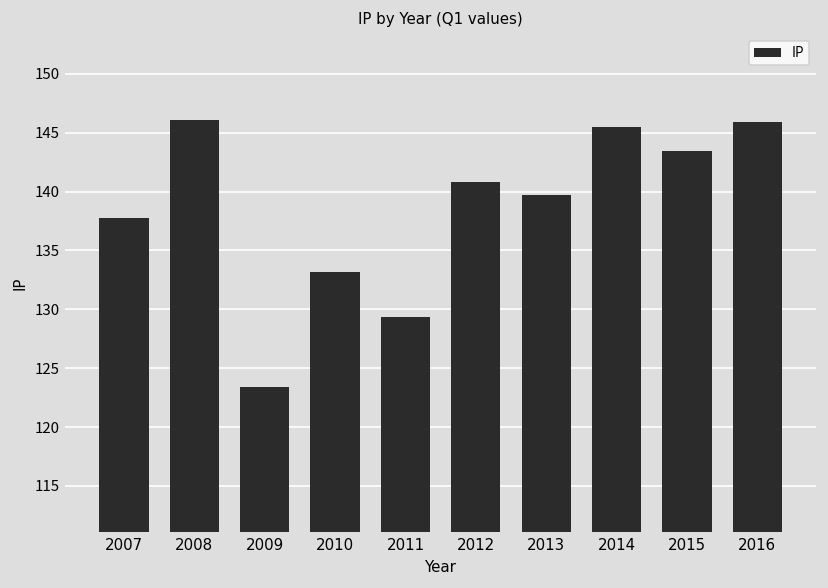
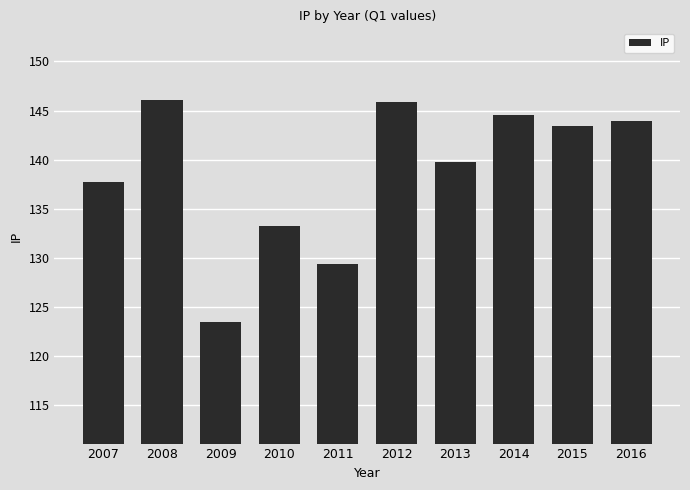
  {
    "2007": 138,
    "2008": 146,
    "2009": 123,
    "2010": 133,
    "2011": 129,
-   "2012": 141,
+   "2012": 146,
    "2013": 140,
-   "2014": 146,
+   "2014": 145,
    "2015": 143,
-   "2016": 146
+   "2016": 144
  }
